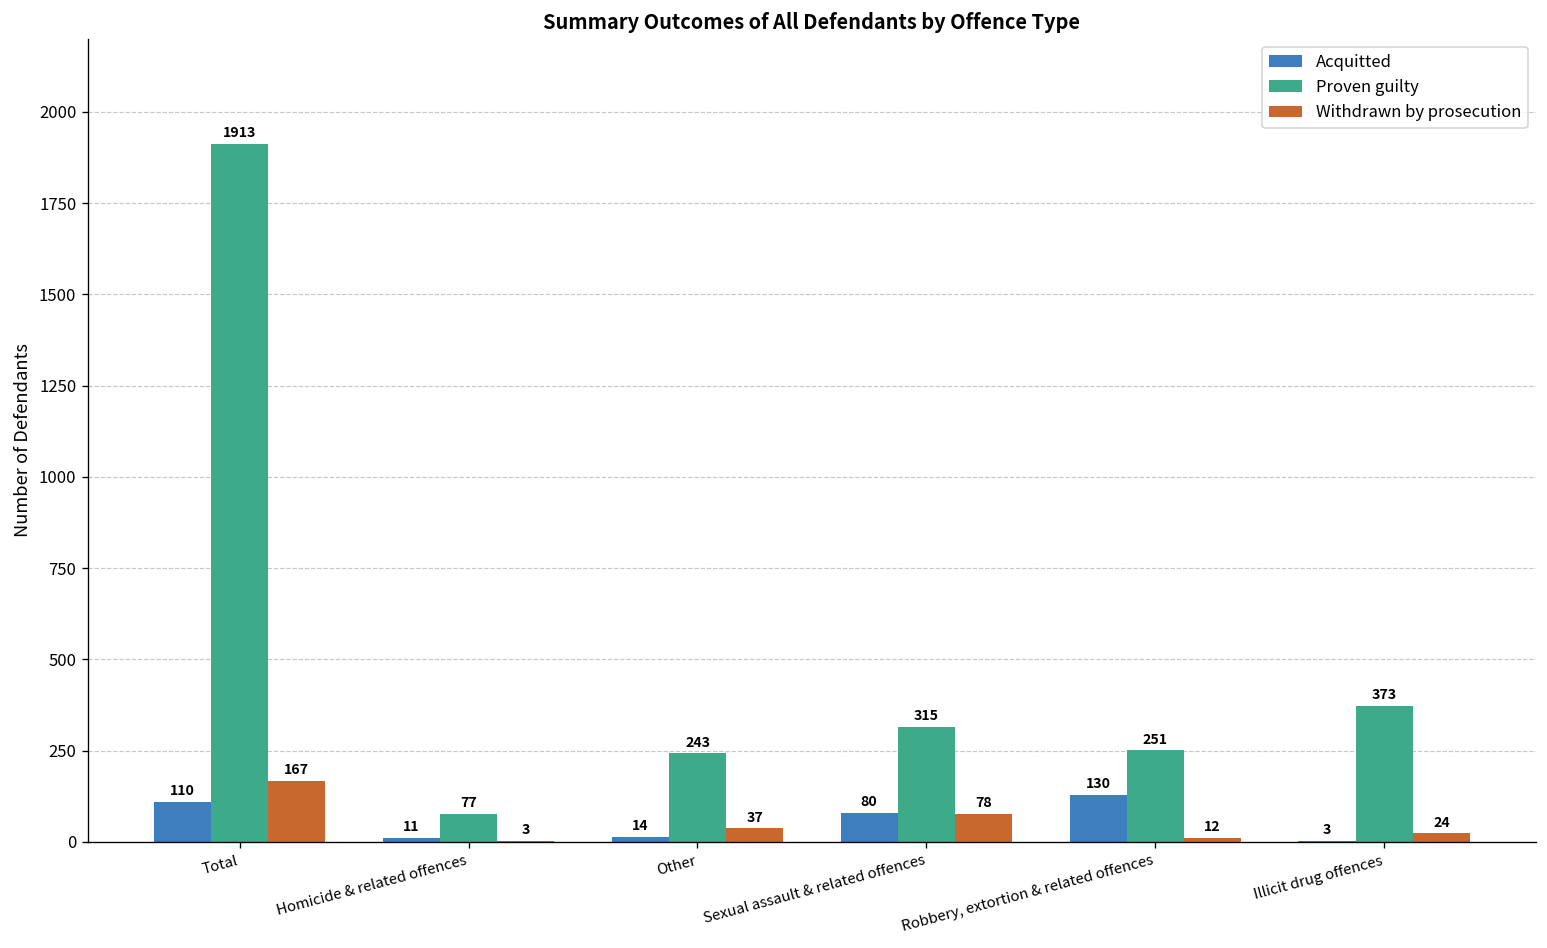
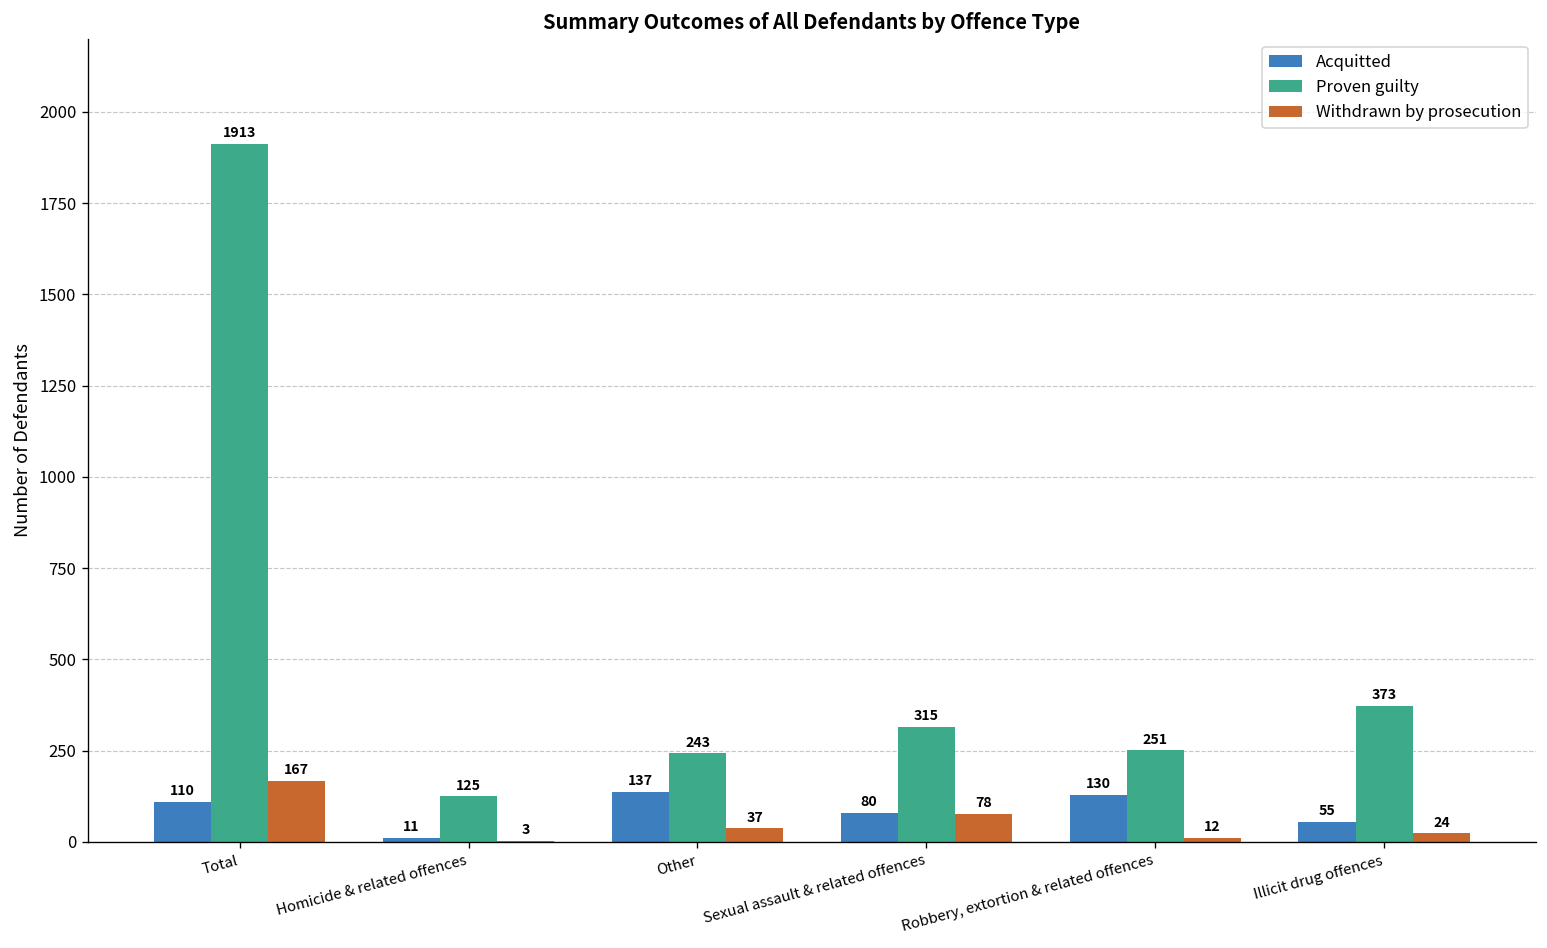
  {
    "Acquitted": {
      "Total": 110,
      "Homicide & related offences": 11,
-     "Other": 14,
+     "Other": 137,
      "Sexual assault & related offences": 80,
      "Robbery, extortion & related offences": 130,
-     "Illicit drug offences": 3
+     "Illicit drug offences": 55
    },
    "Proven guilty": {
      "Total": 1913,
-     "Homicide & related offences": 77,
+     "Homicide & related offences": 125,
      "Other": 243,
      "Sexual assault & related offences": 315,
      "Robbery, extortion & related offences": 251,
      "Illicit drug offences": 373
    },
    "Withdrawn by prosecution": {
      "Total": 167,
      "Homicide & related offences": 3,
      "Other": 37,
      "Sexual assault & related offences": 78,
      "Robbery, extortion & related offences": 12,
      "Illicit drug offences": 24
    }
  }
